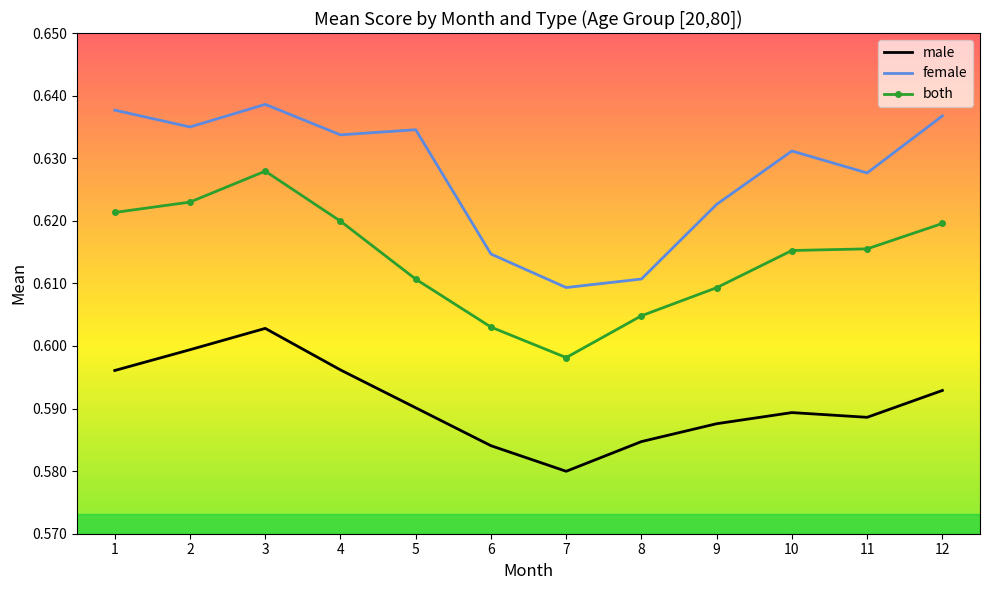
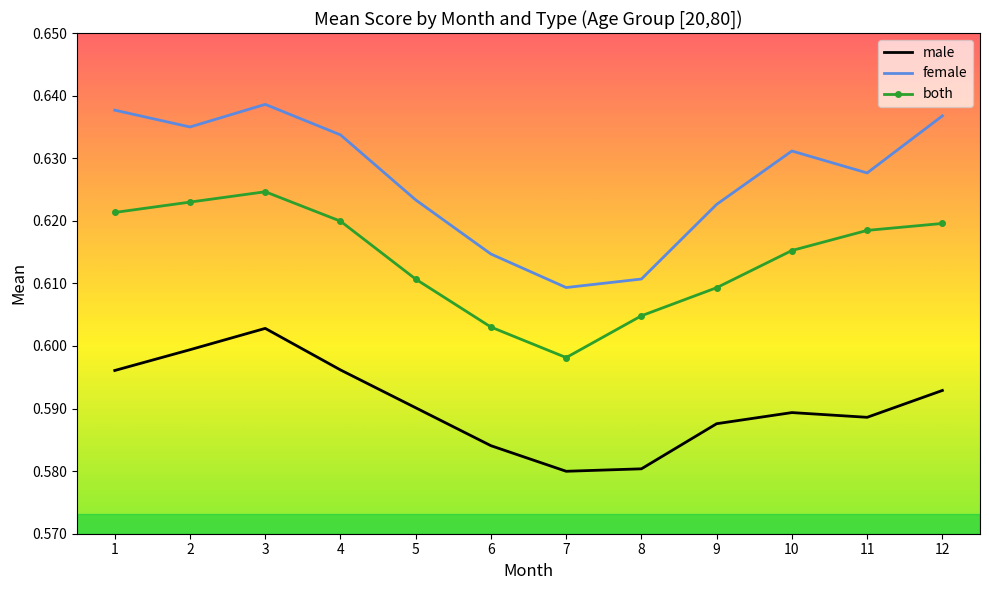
  {
    "male": {
      "1": 0.596,
      "2": 0.599,
      "3": 0.603,
      "4": 0.596,
      "5": 0.590,
      "6": 0.584,
      "7": 0.580,
-     "8": 0.585,
+     "8": 0.580,
      "9": 0.588,
      "10": 0.589,
      "11": 0.589,
      "12": 0.593
    },
    "female": {
      "1": 0.638,
      "2": 0.635,
      "3": 0.639,
      "4": 0.634,
-     "5": 0.635,
+     "5": 0.623,
      "6": 0.615,
      "7": 0.609,
      "8": 0.611,
      "9": 0.623,
      "10": 0.631,
      "11": 0.628,
      "12": 0.637
    },
    "both": {
      "1": 0.621,
      "2": 0.623,
-     "3": 0.628,
+     "3": 0.625,
      "4": 0.620,
      "5": 0.611,
      "6": 0.603,
      "7": 0.598,
      "8": 0.605,
      "9": 0.609,
      "10": 0.615,
-     "11": 0.616,
+     "11": 0.618,
      "12": 0.620
    }
  }
